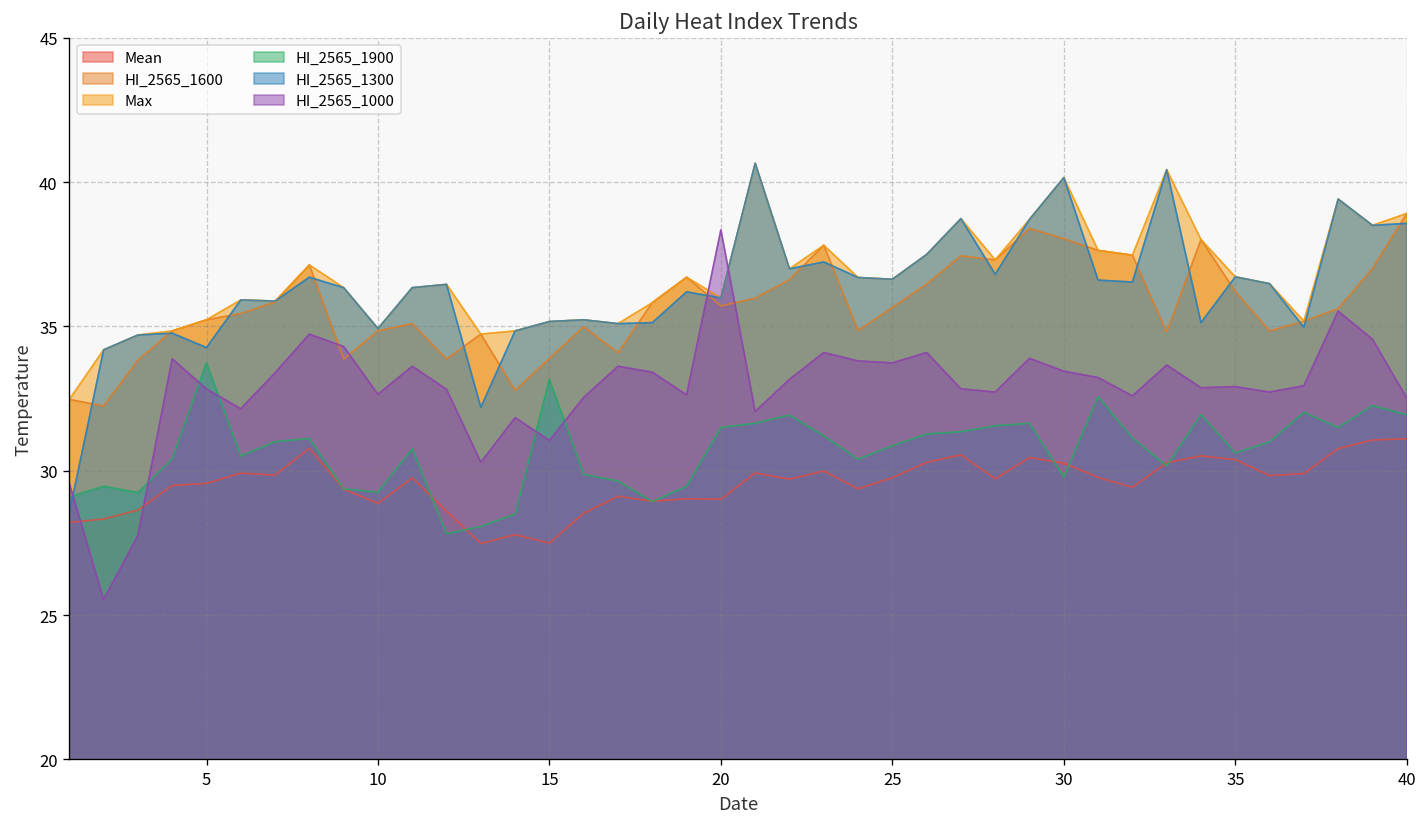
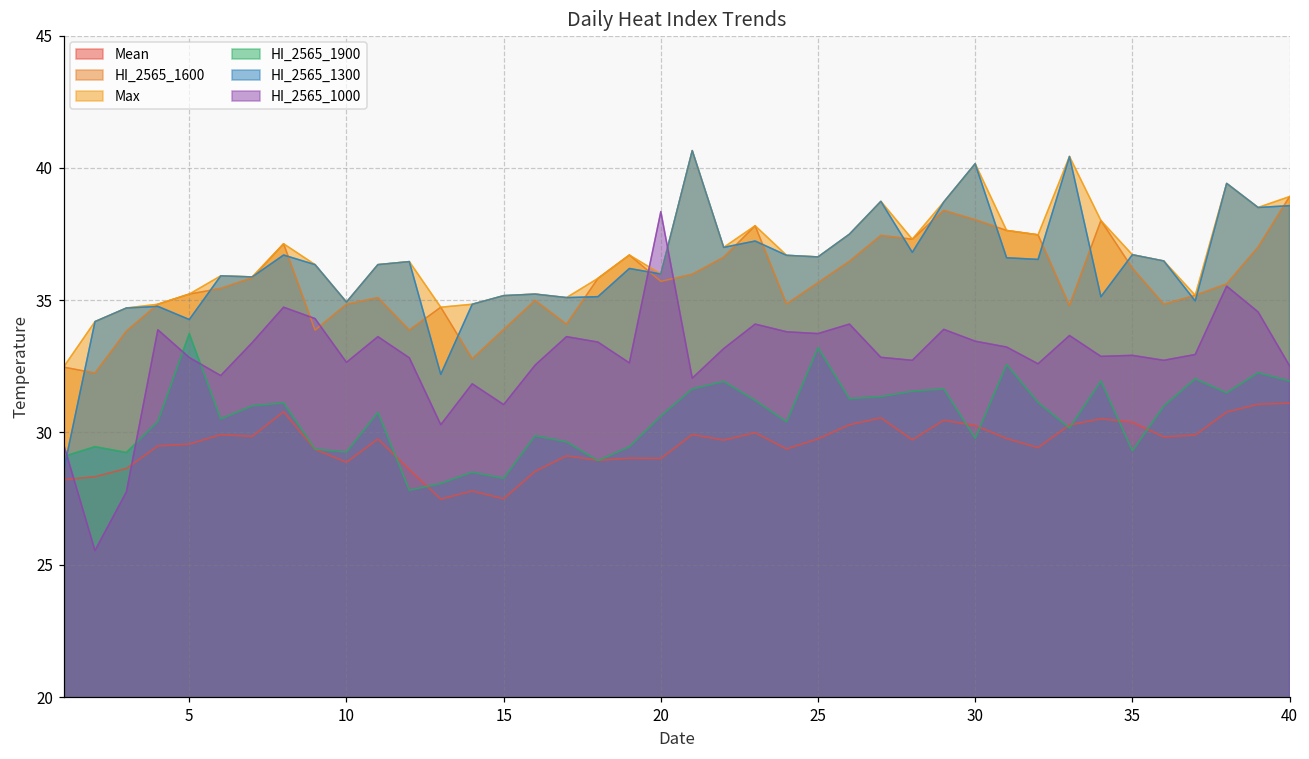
  {
    "HI_2565_1900": {
      "5": 33.7,
      "10": 29.3,
-     "15": 33.2,
-     "20": 31.5,
-     "25": 30.9,
+     "15": 28.3,
+     "20": 30.6,
+     "25": 33.2,
      "30": 29.8,
-     "35": 30.6,
+     "35": 29.3,
      "40": 31.9
    },
    "HI_2565_1300": {
      "5": 34.3,
      "40": 38.6
    },
    "HI_2565_1000": {
      "5": 32.8,
      "10": 32.7,
      "15": 31.1,
      "20": 38.3,
      "25": 33.7,
      "30": 33.4,
      "35": 32.9,
      "40": 32.5
    }
  }
